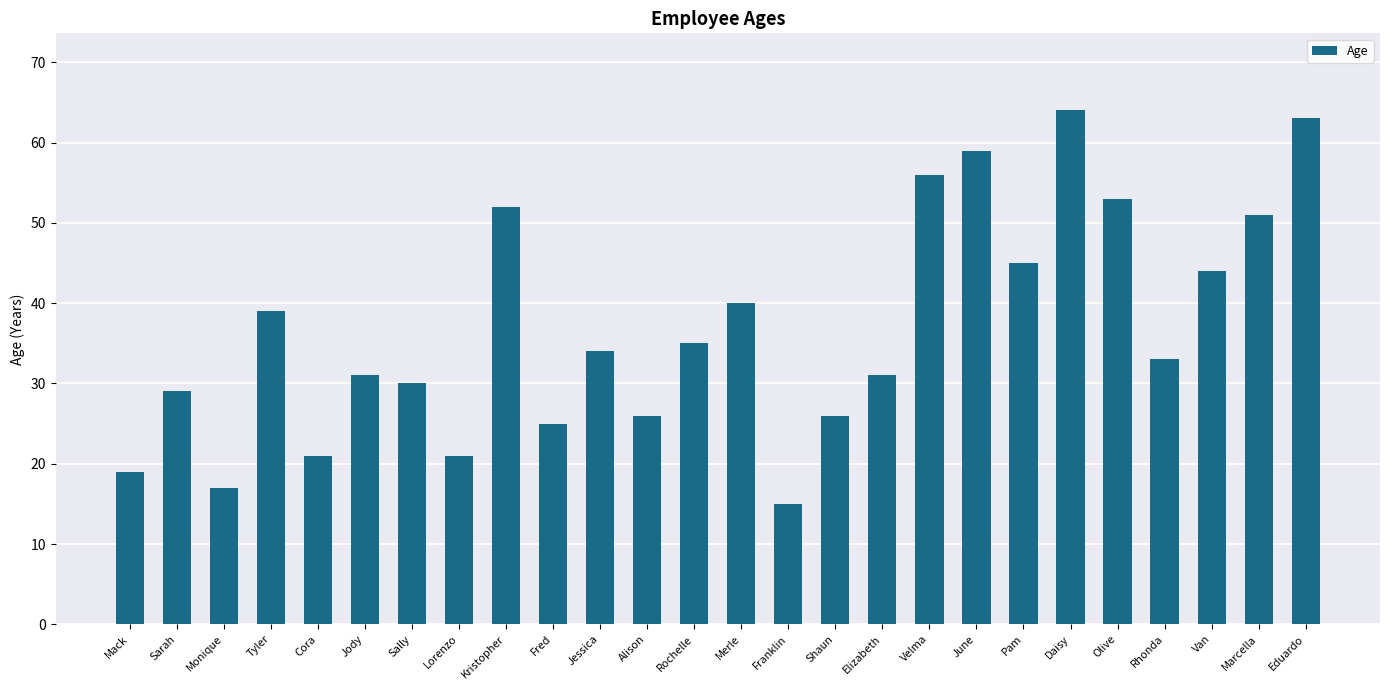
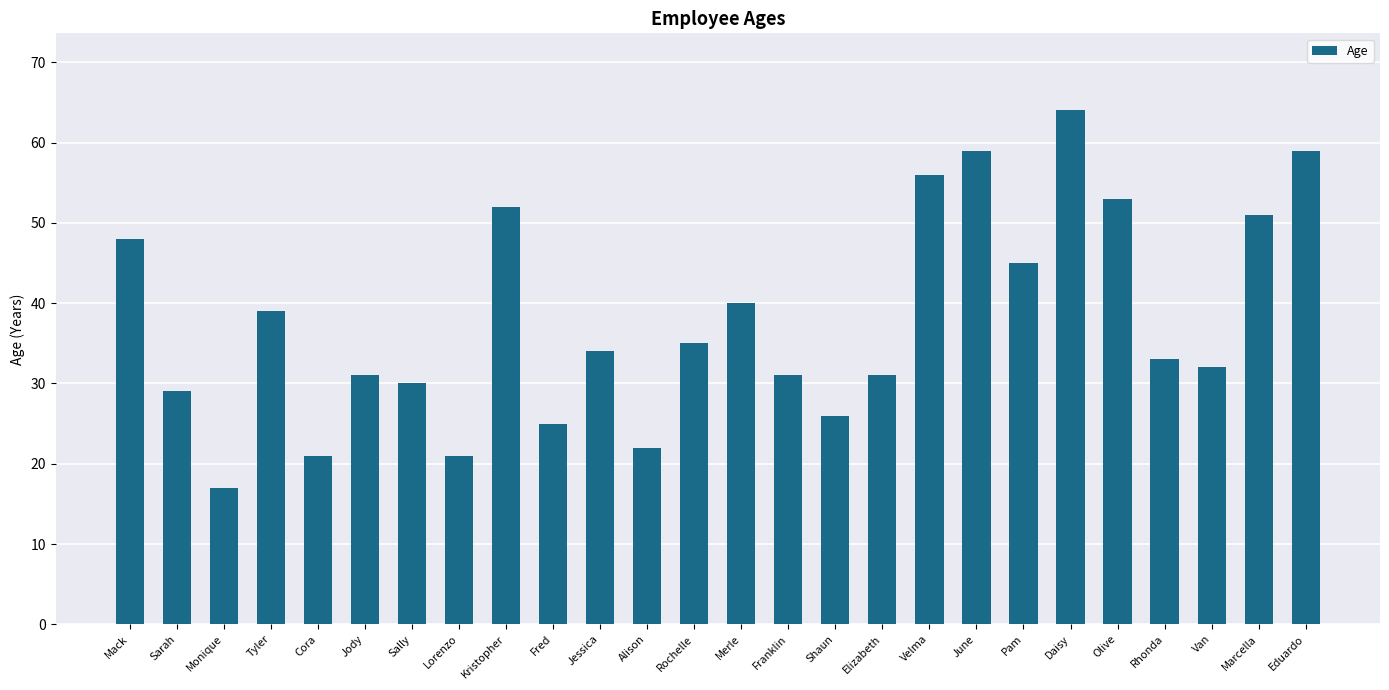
  {
-   "Mack": 19,
+   "Mack": 48,
    "Sarah": 29,
    "Monique": 17,
    "Tyler": 39,
    "Cora": 21,
    "Jody": 31,
    "Sally": 30,
    "Lorenzo": 21,
    "Kristopher": 52,
    "Fred": 25,
    "Jessica": 34,
-   "Alison": 26,
+   "Alison": 22,
    "Rochelle": 35,
    "Merle": 40,
-   "Franklin": 15,
+   "Franklin": 31,
    "Shaun": 26,
    "Elizabeth": 31,
    "Velma": 56,
    "June": 59,
    "Pam": 45,
    "Daisy": 64,
    "Olive": 53,
    "Rhonda": 33,
-   "Van": 44,
+   "Van": 32,
    "Marcella": 51,
-   "Eduardo": 63
+   "Eduardo": 59
  }
